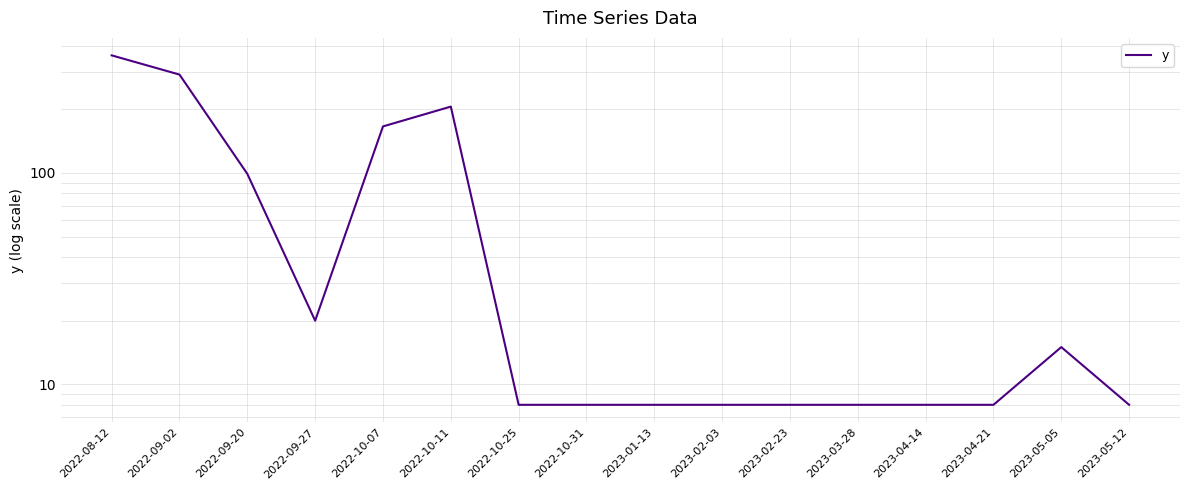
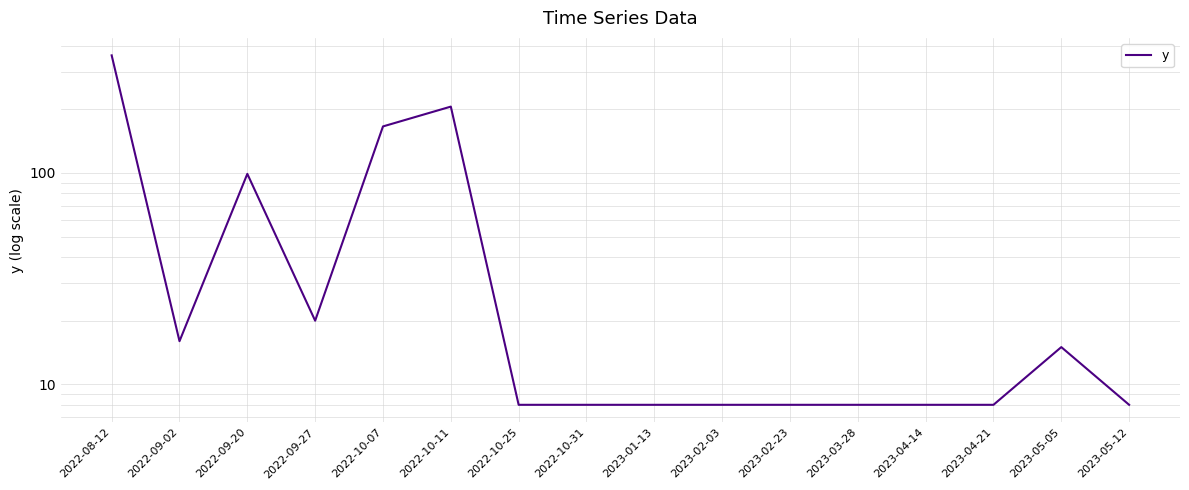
  {
    "2022-08-12": 360,
-   "2022-09-02": 290,
+   "2022-09-02": 16,
    "2022-09-20": 100,
    "2022-09-27": 20,
    "2022-10-07": 170,
    "2022-10-11": 210,
    "2022-10-25": 8,
    "2022-10-31": 8,
    "2023-01-13": 8,
    "2023-02-03": 8,
    "2023-02-23": 8,
    "2023-03-28": 8,
    "2023-04-14": 8,
    "2023-04-21": 8,
    "2023-05-05": 15,
    "2023-05-12": 8
  }
